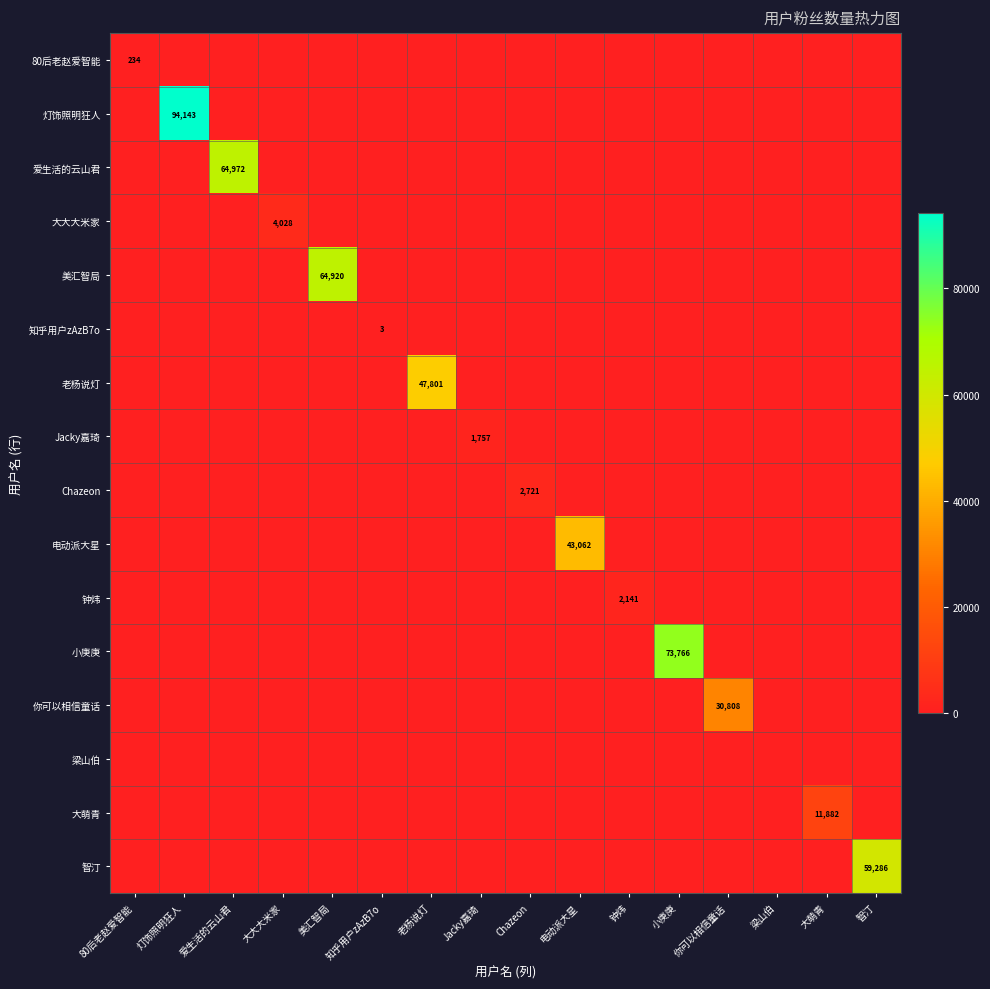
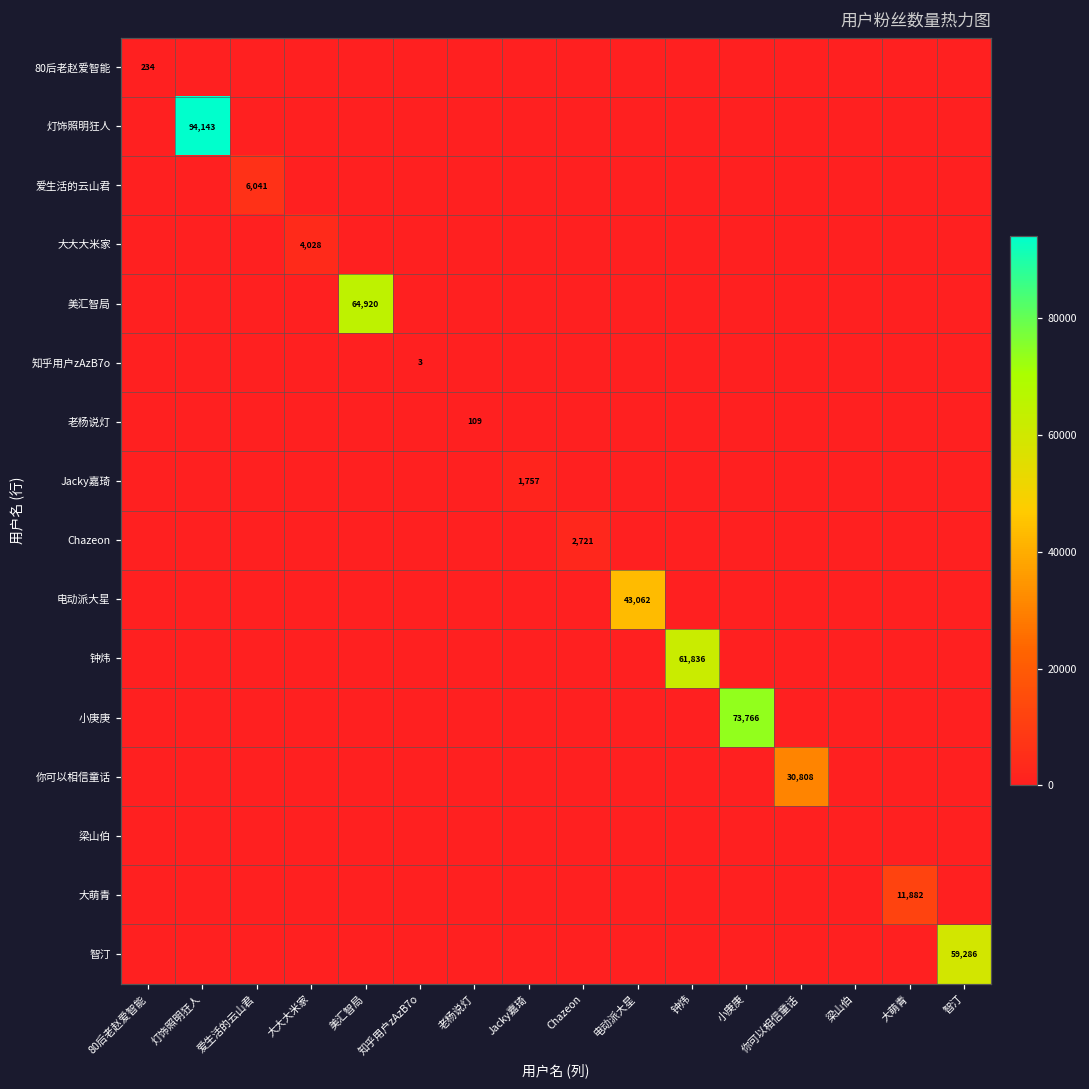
  {
    "80后老赵爱智能": {
      "80后老赵爱智能": "234"
    },
    "灯饰照明狂人": {
      "灯饰照明狂人": "94,143"
    },
    "爱生活的云山君": {
-     "爱生活的云山君": "64,972"
+     "爱生活的云山君": "6,041"
    },
    "大大大米家": {
      "大大大米家": "4,028"
    },
    "美汇智局": {
      "美汇智局": "64,920"
    },
    "知乎用户zAzB7o": {
      "知乎用户zAzB7o": "3"
    },
    "老杨说灯": {
-     "老杨说灯": "47,801"
+     "老杨说灯": "109"
    },
    "Jacky嘉琦": {
      "Jacky嘉琦": "1,757"
    },
    "Chazeon": {
      "Chazeon": "2,721"
    },
    "电动派大星": {
      "电动派大星": "43,062"
    },
    "钟炜": {
-     "钟炜": "2,141"
+     "钟炜": "61,836"
    },
    "小庚庚": {
      "小庚庚": "73,766"
    },
    "你可以相信童话": {
      "你可以相信童话": "30,808"
    },
    "大萌青": {
      "大萌青": "11,882"
    },
    "智汀": {
      "智汀": "59,286"
    }
  }
